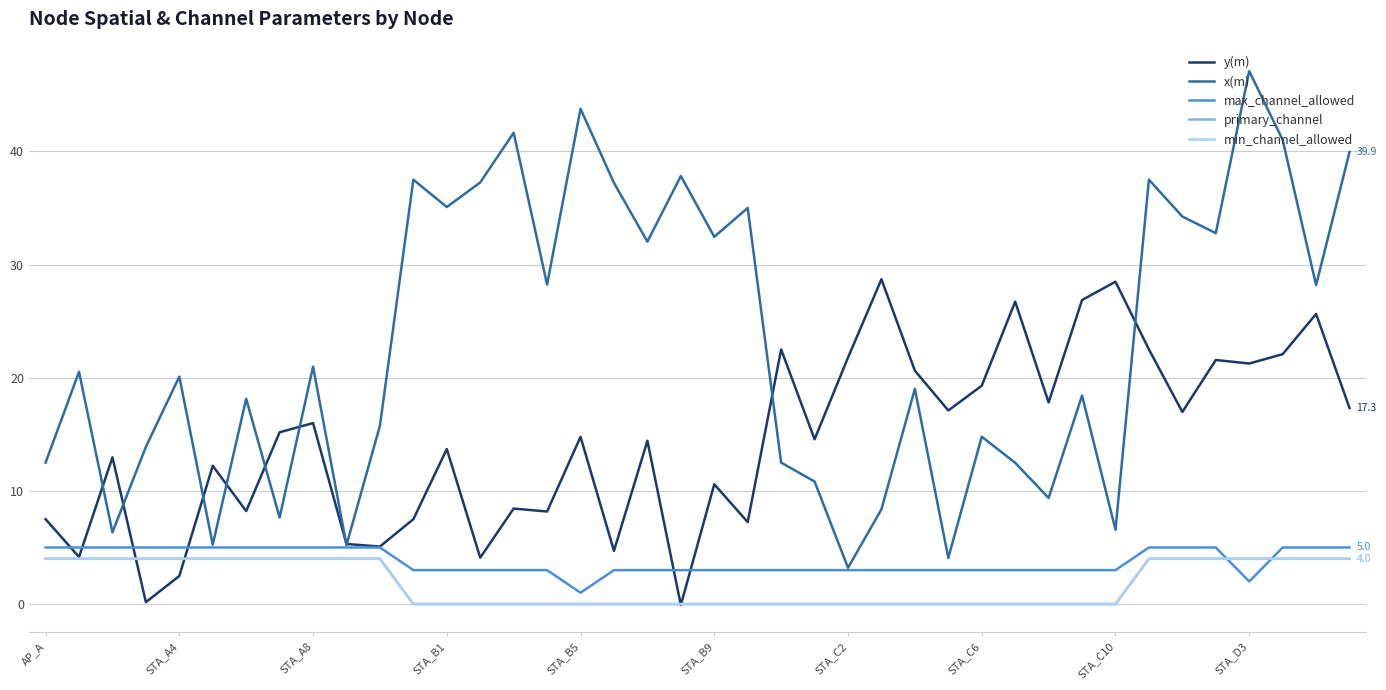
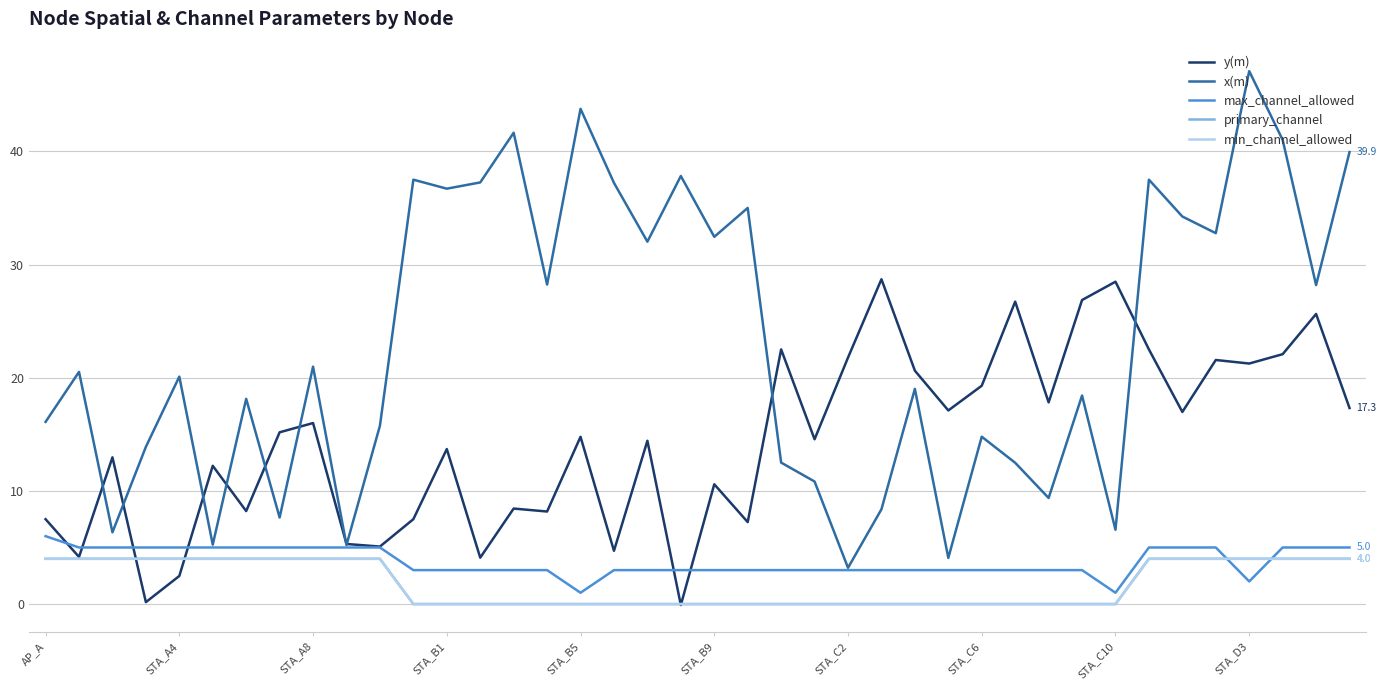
  {
    "y(m)": {
      "AP_A": 7.5,
      "STA_A4": 2.5,
      "STA_A8": 16.0,
      "STA_B1": 13.7,
      "STA_B5": 14.8,
      "STA_B9": 10.6,
      "STA_C2": 21.8,
      "STA_C6": 19.3,
      "STA_C10": 28.5,
      "STA_D3": 21.3
    },
    "x(m)": {
-     "AP_A": 12.5,
+     "AP_A": 16.1,
      "STA_A4": 20.1,
      "STA_A8": 21.0,
-     "STA_B1": 35.1,
+     "STA_B1": 36.7,
      "STA_B5": 43.8,
      "STA_B9": 32.5,
      "STA_C6": 14.8,
      "STA_C10": 6.6,
      "STA_D3": 47.1
    },
    "max_channel_allowed": {
-     "AP_A": 5,
+     "AP_A": 6,
      "STA_A4": 5,
      "STA_A8": 5,
      "STA_B1": 3,
      "STA_B5": 1,
      "STA_B9": 3,
      "STA_C6": 3,
-     "STA_C10": 3,
+     "STA_C10": 1,
      "STA_D3": 2
    },
    "min_channel_allowed": {
      "AP_A": 4.0,
      "STA_A4": 4.0,
      "STA_A8": 4.0,
      "STA_B1": 0.0,
      "STA_B5": 0.0,
      "STA_B9": 0.0,
      "STA_C2": 0.0,
      "STA_C6": 0.0,
      "STA_C10": 0.0,
      "STA_D3": 4.0
    }
  }
